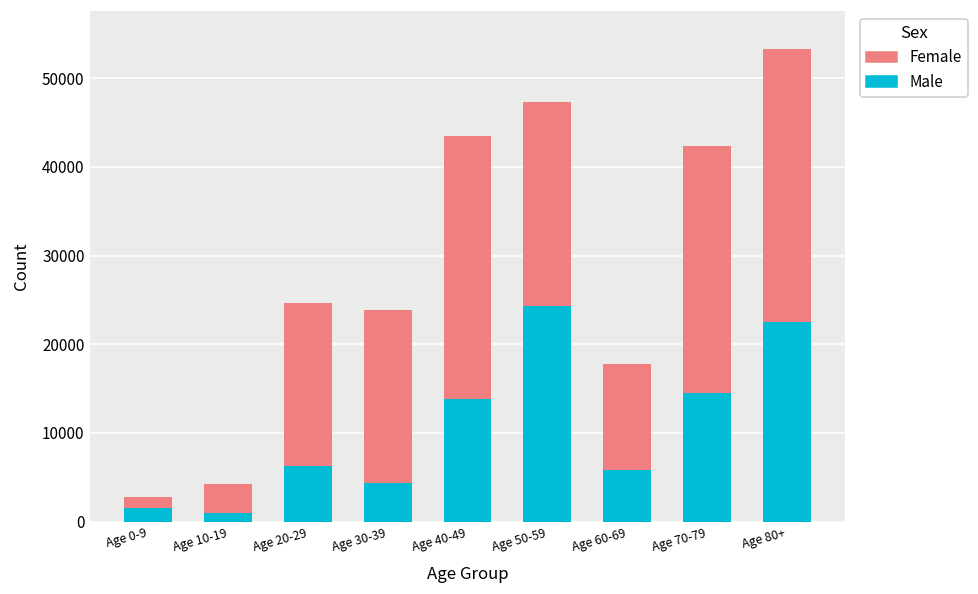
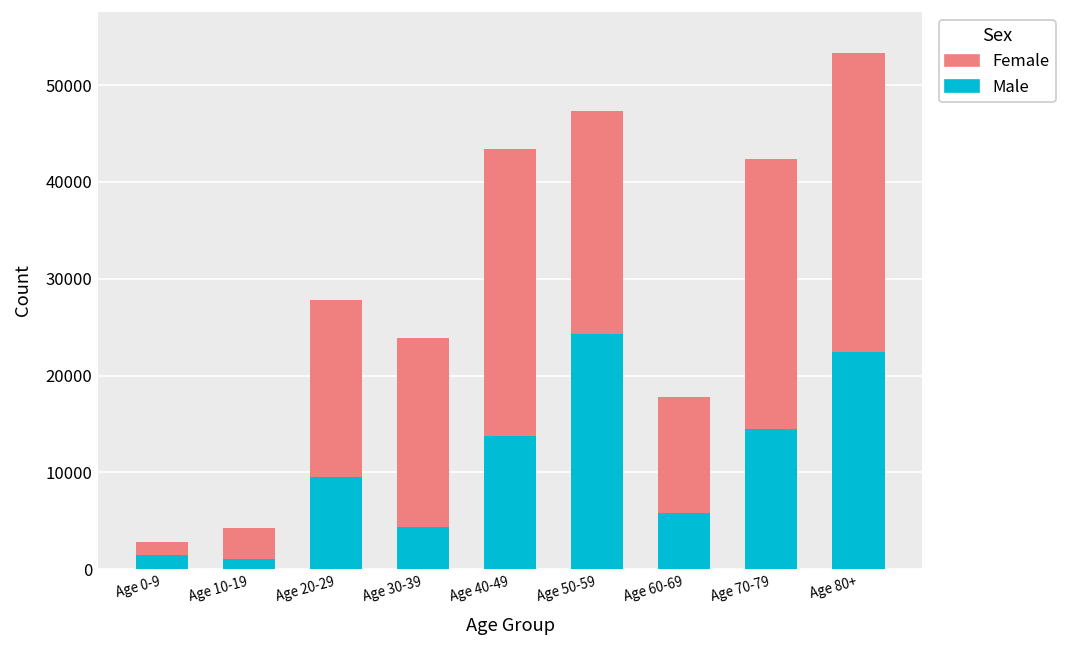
  {
    "Male": {
      "Age 0-9": 1000,
      "Age 10-19": 1000,
-     "Age 20-29": 6000,
+     "Age 20-29": 9000,
      "Age 30-39": 4000,
      "Age 40-49": 14000,
      "Age 50-59": 24000,
      "Age 60-69": 6000,
      "Age 70-79": 15000,
      "Age 80+": 22000
    },
    "Female": {
      "Age 0-9": 1000,
      "Age 10-19": 3000,
      "Age 20-29": 18000,
      "Age 30-39": 20000,
      "Age 40-49": 30000,
      "Age 50-59": 23000,
      "Age 60-69": 12000,
      "Age 70-79": 28000,
      "Age 80+": 31000
    }
  }
